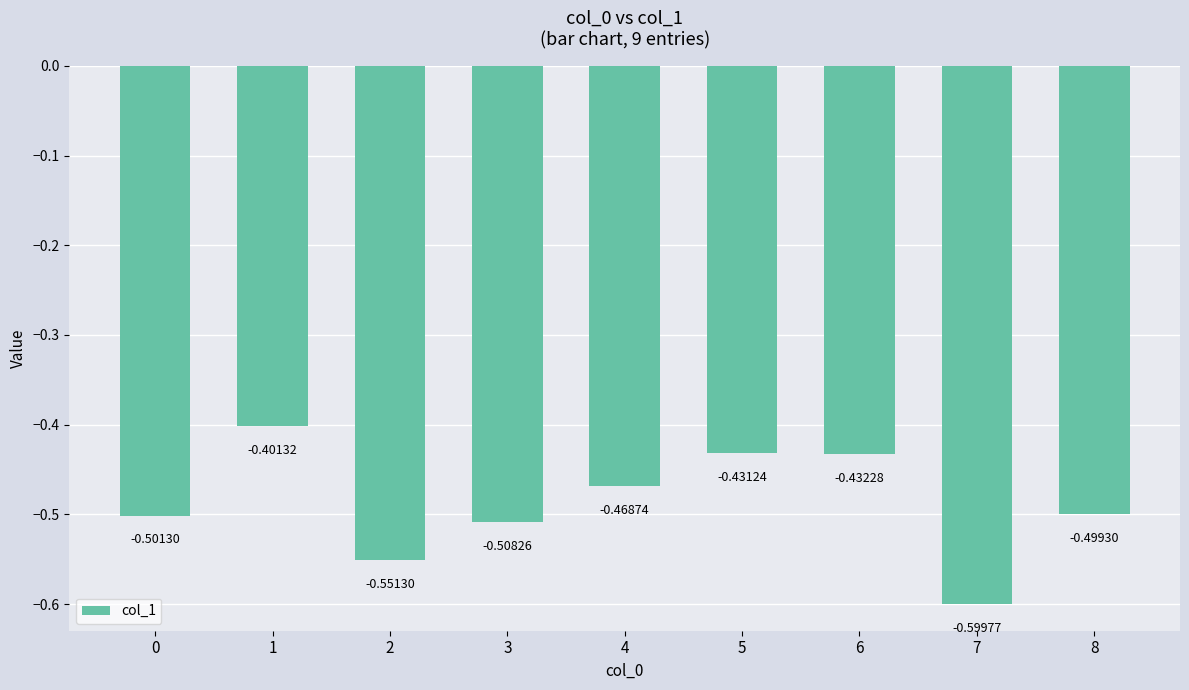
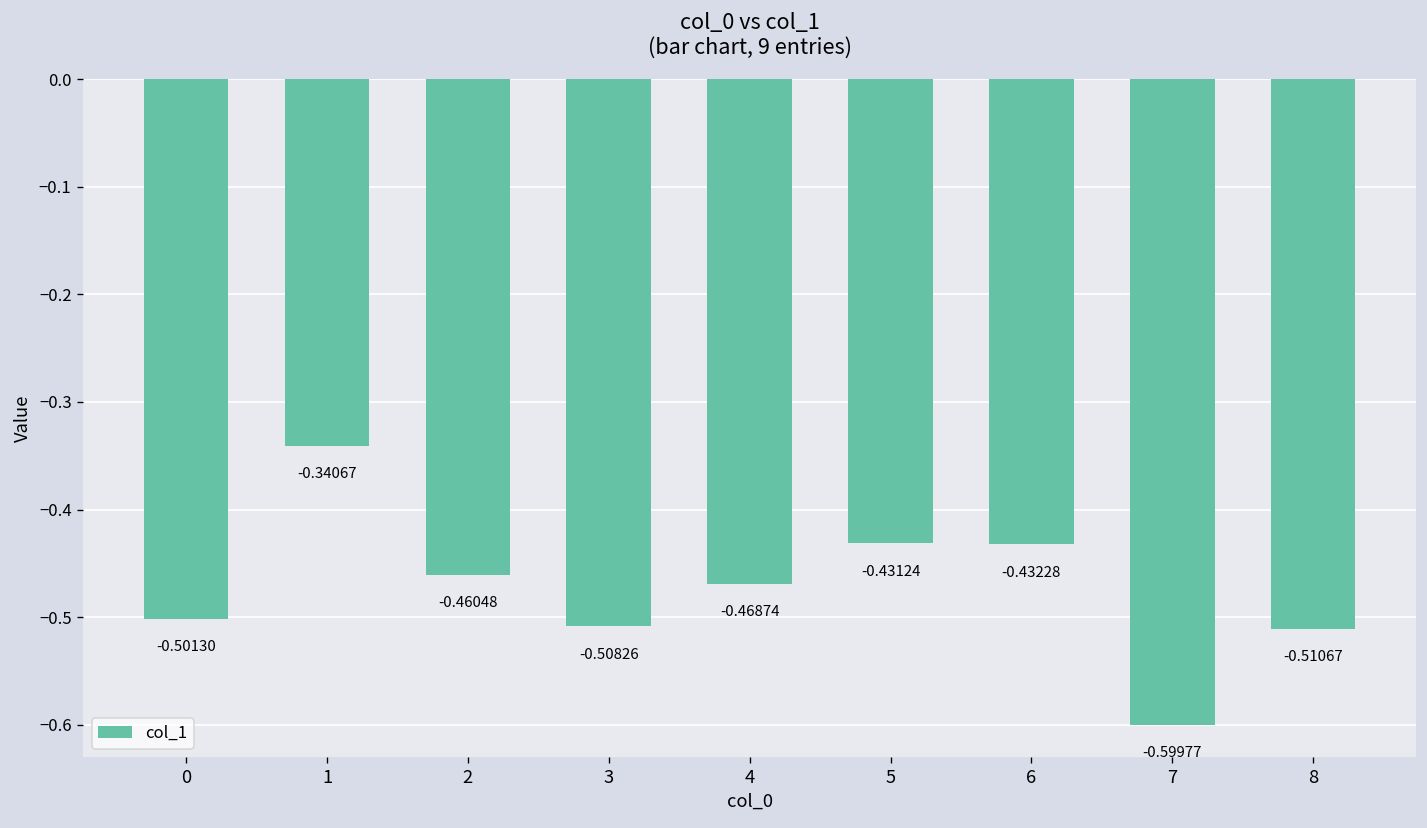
  {
    "0": -0.50130,
-   "1": -0.40132,
-   "2": -0.55130,
+   "1": -0.34067,
+   "2": -0.46048,
    "3": -0.50826,
    "4": -0.46874,
    "5": -0.43124,
    "6": -0.43228,
    "7": -0.59977,
-   "8": -0.49930
+   "8": -0.51067
  }
